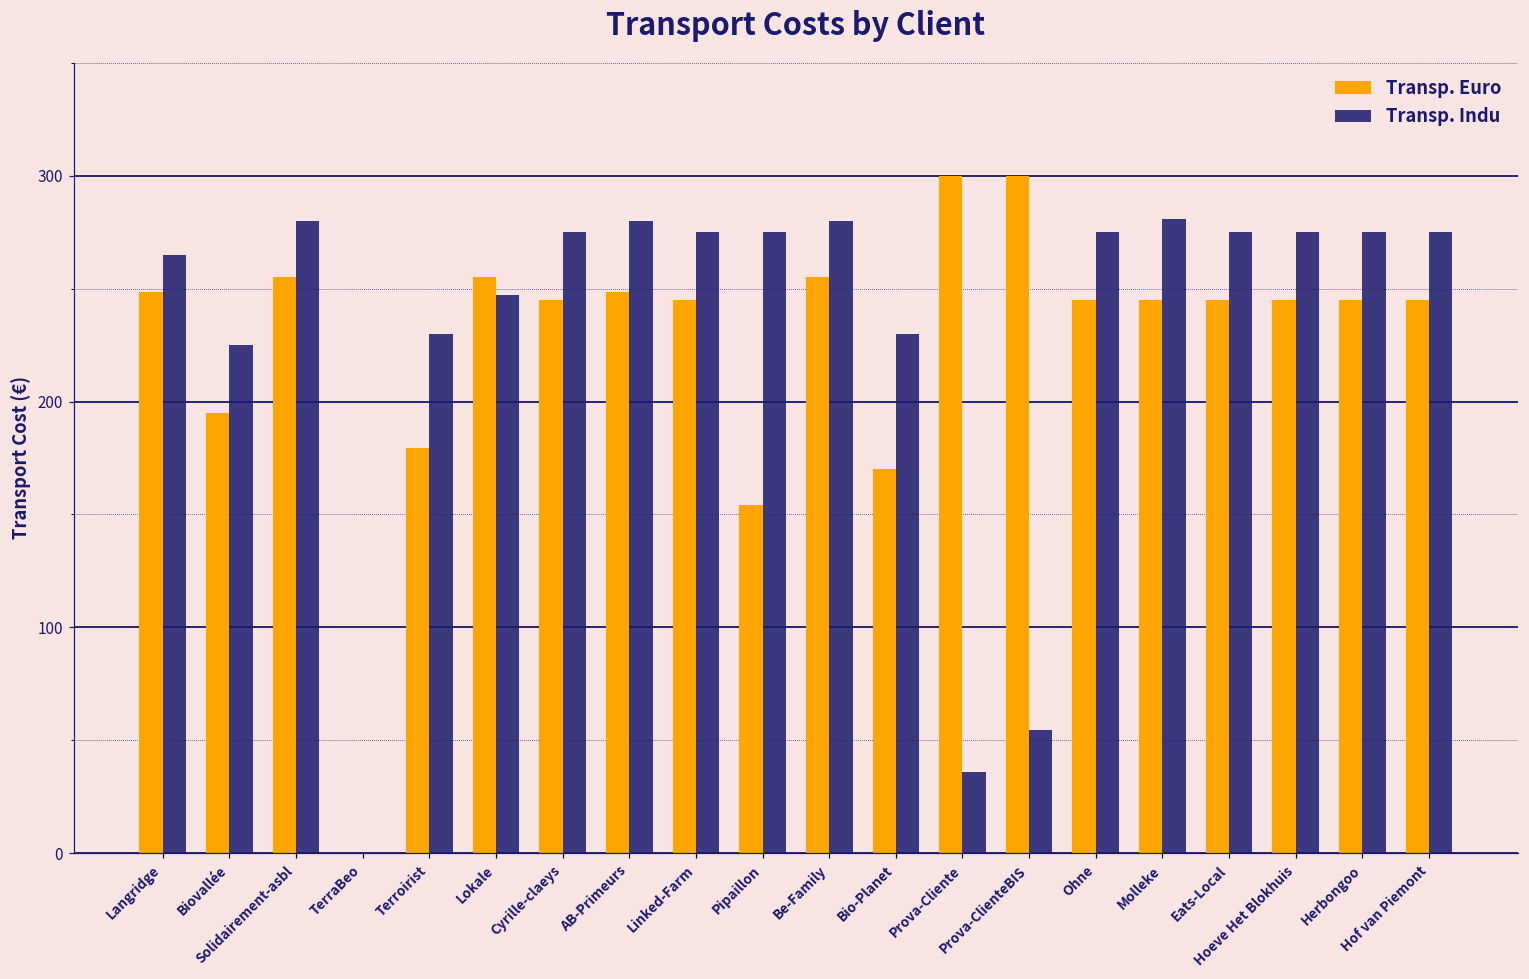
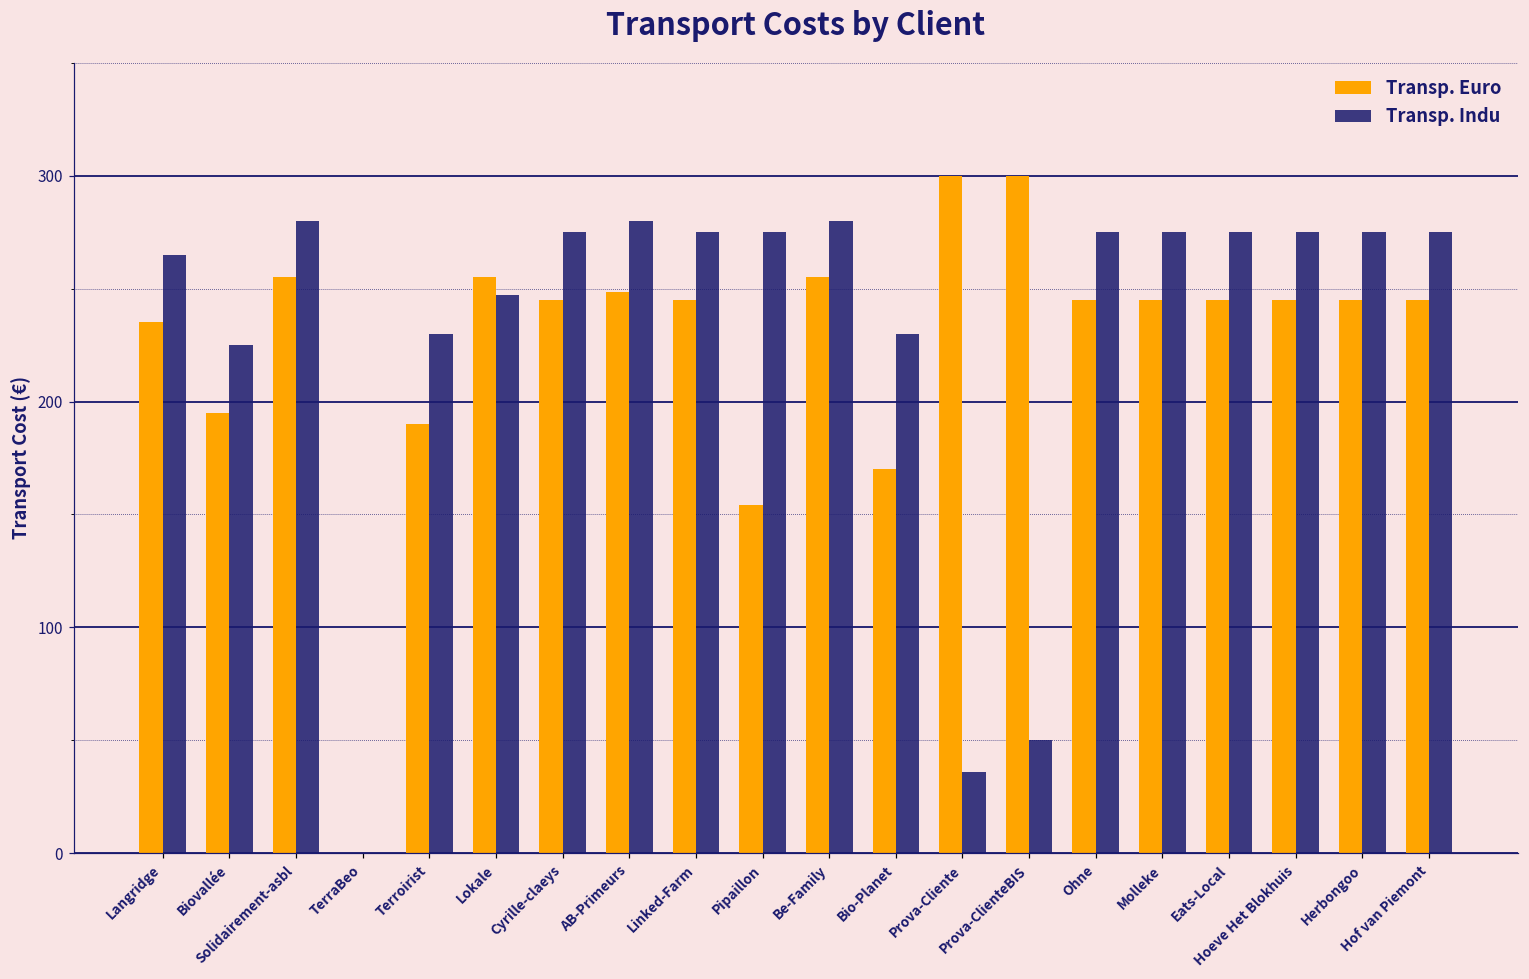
  {
    "Transp. Euro": {
-     "Langridge": 249,
+     "Langridge": 235,
      "Biovallée": 195,
      "Solidairement-asbl": 255,
      "TerraBeo": 0,
-     "Terroirist": 180,
+     "Terroirist": 190,
      "Lokale": 255,
      "Cyrille-claeys": 245,
      "AB-Primeurs": 249,
      "Linked-Farm": 245,
      "Pipaillon": 154,
      "Be-Family": 255,
      "Bio-Planet": 170,
      "Prova-Cliente": 300,
      "Prova-ClienteBIS": 300,
      "Ohne": 245,
      "Molleke": 245,
      "Eats-Local": 245,
      "Hoeve Het Blokhuis": 245,
      "Herbongoo": 245,
      "Hof van Piemont": 245
    },
    "Transp. Indu": {
      "Langridge": 265,
      "Biovallée": 225,
      "Solidairement-asbl": 280,
      "TerraBeo": 0,
      "Terroirist": 230,
      "Lokale": 247,
      "Cyrille-claeys": 275,
      "AB-Primeurs": 280,
      "Linked-Farm": 275,
      "Pipaillon": 275,
      "Be-Family": 280,
      "Bio-Planet": 230,
      "Prova-Cliente": 36,
-     "Prova-ClienteBIS": 55,
+     "Prova-ClienteBIS": 50,
      "Ohne": 275,
-     "Molleke": 281,
+     "Molleke": 275,
      "Eats-Local": 275,
      "Hoeve Het Blokhuis": 275,
      "Herbongoo": 275,
      "Hof van Piemont": 275
    }
  }
